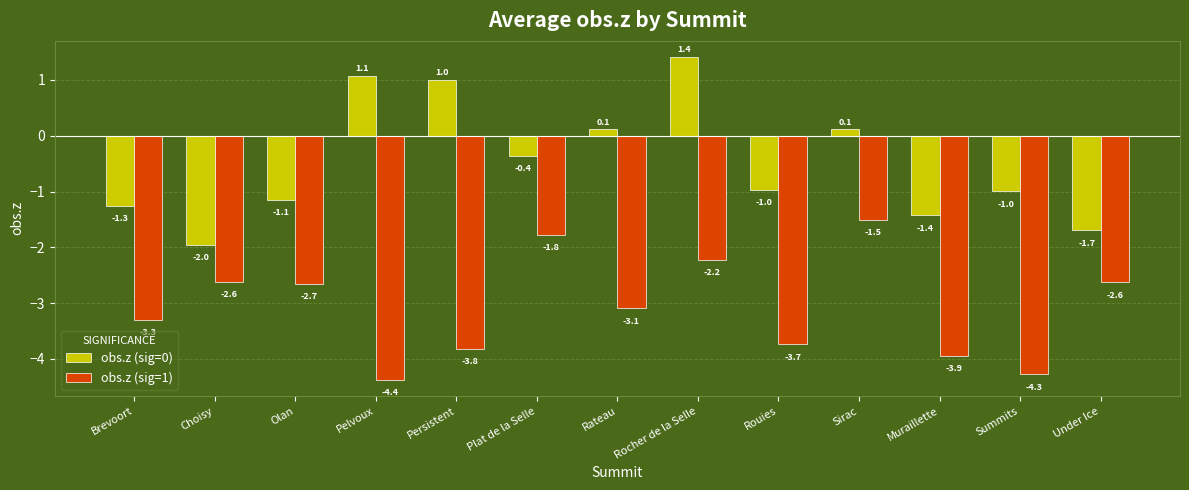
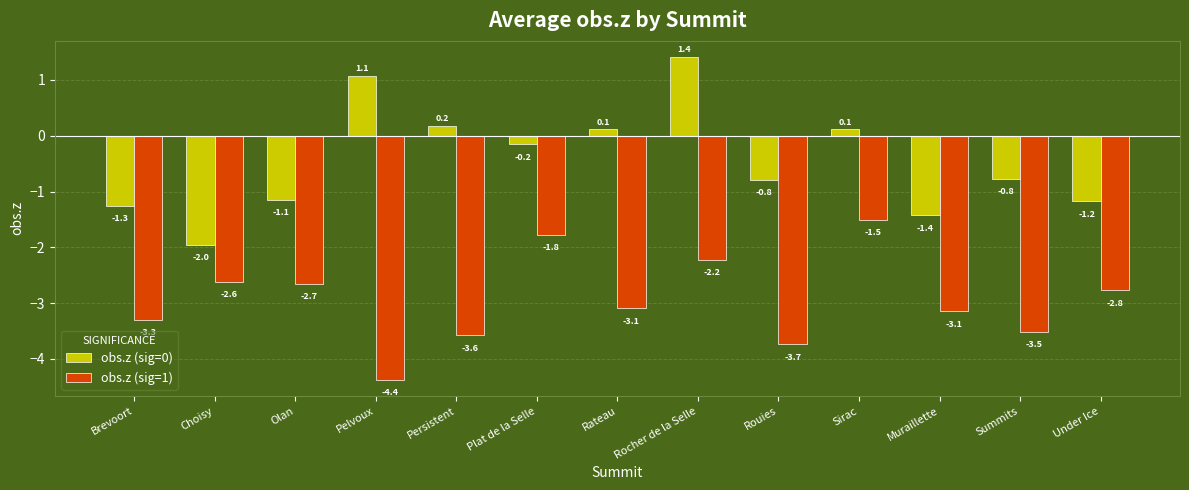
  {
    "obs.z (sig=0)": {
      "Brevoort": -1.3,
      "Choisy": -2.0,
      "Olan": -1.1,
      "Pelvoux": 1.1,
-     "Persistent": 1.0,
-     "Plat de la Selle": -0.4,
+     "Persistent": 0.2,
+     "Plat de la Selle": -0.2,
      "Rateau": 0.1,
      "Rocher de la Selle": 1.4,
-     "Rouies": -1.0,
+     "Rouies": -0.8,
      "Sirac": 0.1,
      "Muraillette": -1.4,
-     "Summits": -1.0,
-     "Under Ice": -1.7
+     "Summits": -0.8,
+     "Under Ice": -1.2
    },
    "obs.z (sig=1)": {
      "Choisy": -2.6,
      "Olan": -2.7,
      "Pelvoux": -4.4,
-     "Persistent": -3.8,
+     "Persistent": -3.6,
      "Plat de la Selle": -1.8,
      "Rateau": -3.1,
      "Rocher de la Selle": -2.2,
      "Rouies": -3.7,
      "Sirac": -1.5,
-     "Muraillette": -3.9,
-     "Summits": -4.3,
-     "Under Ice": -2.6
+     "Muraillette": -3.1,
+     "Summits": -3.5,
+     "Under Ice": -2.8
    }
  }
